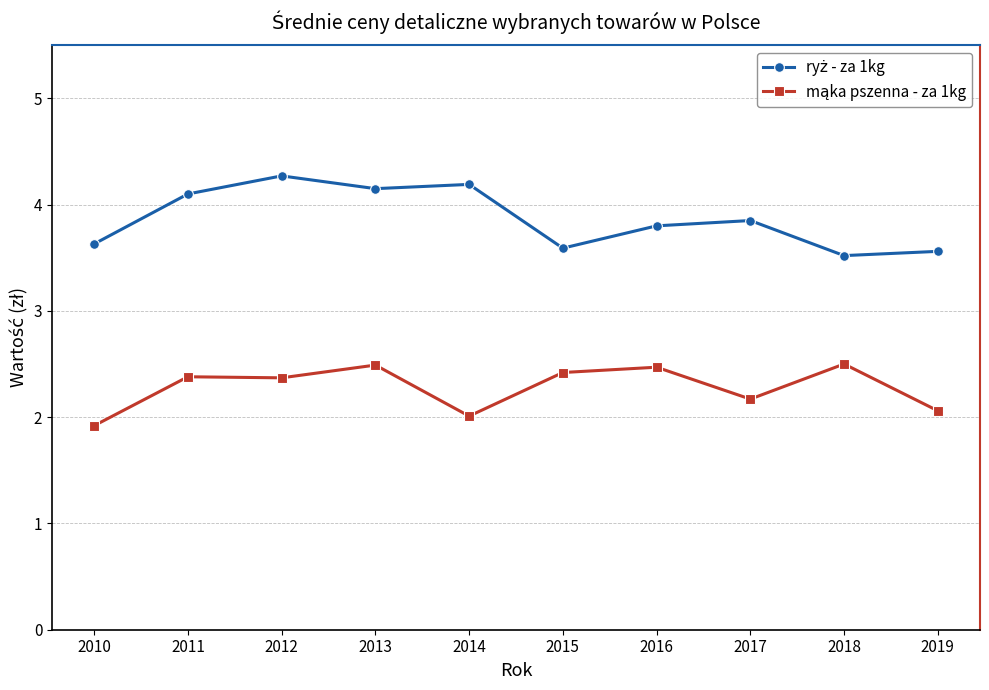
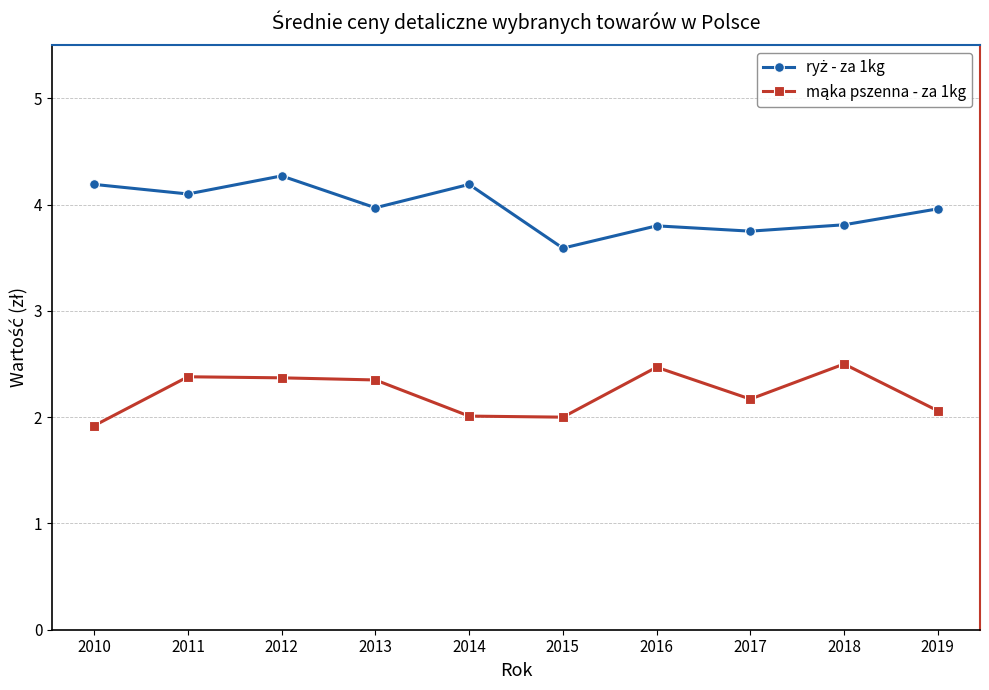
  {
    "ryż - za 1kg": {
-     "2010": 3.63,
+     "2010": 4.19,
      "2011": 4.10,
      "2012": 4.27,
-     "2013": 4.15,
+     "2013": 3.97,
      "2014": 4.19,
      "2015": 3.59,
      "2016": 3.80,
-     "2017": 3.85,
-     "2018": 3.52,
-     "2019": 3.56
+     "2017": 3.75,
+     "2018": 3.81,
+     "2019": 3.96
    },
    "mąka pszenna - za 1kg": {
      "2010": 1.92,
      "2011": 2.38,
      "2012": 2.37,
-     "2013": 2.49,
+     "2013": 2.35,
      "2014": 2.01,
-     "2015": 2.42,
+     "2015": 2.00,
      "2016": 2.47,
      "2017": 2.17,
      "2018": 2.50,
      "2019": 2.06
    }
  }
